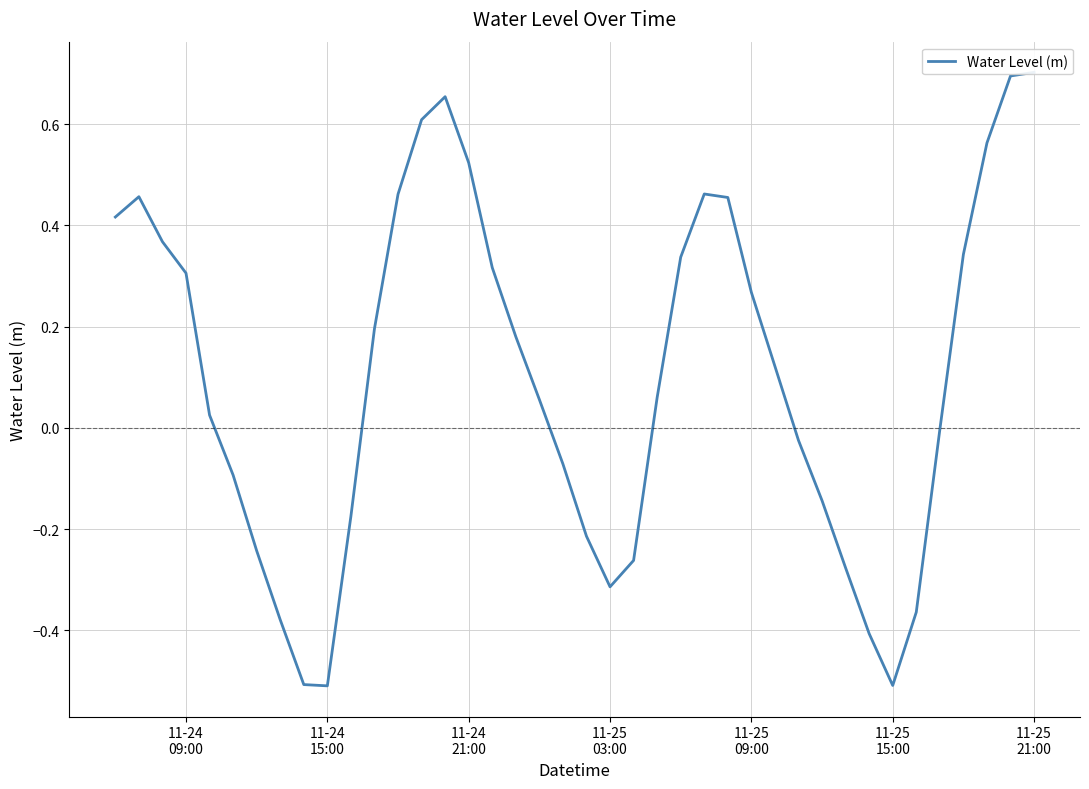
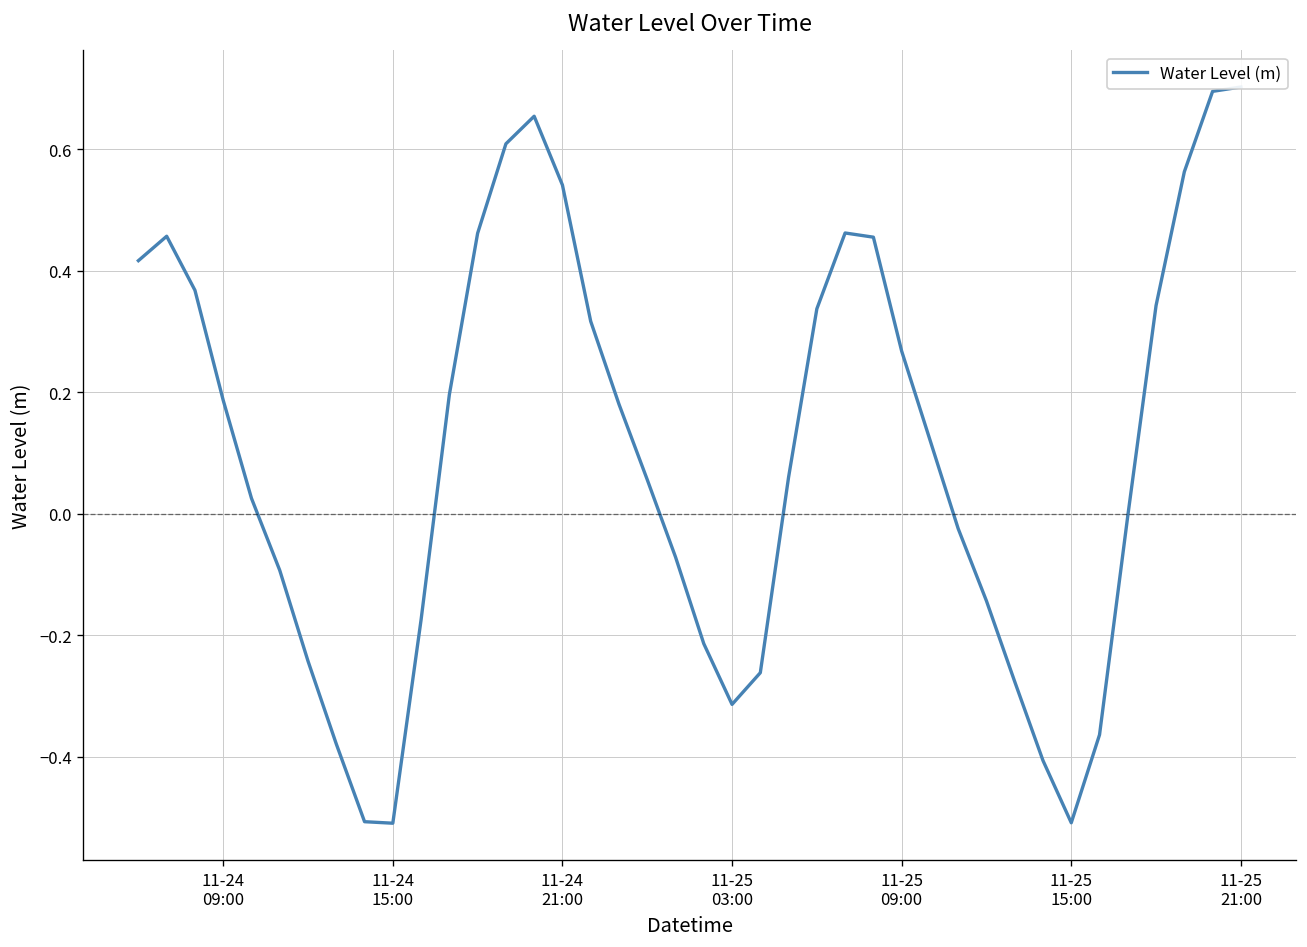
  {
-   "11-24 09:00": 0.31,
+   "11-24 09:00": 0.19,
    "11-24 15:00": -0.51,
-   "11-24 21:00": 0.52,
+   "11-24 21:00": 0.54,
    "11-25 03:00": -0.31,
    "11-25 09:00": 0.27,
    "11-25 15:00": -0.51
  }
